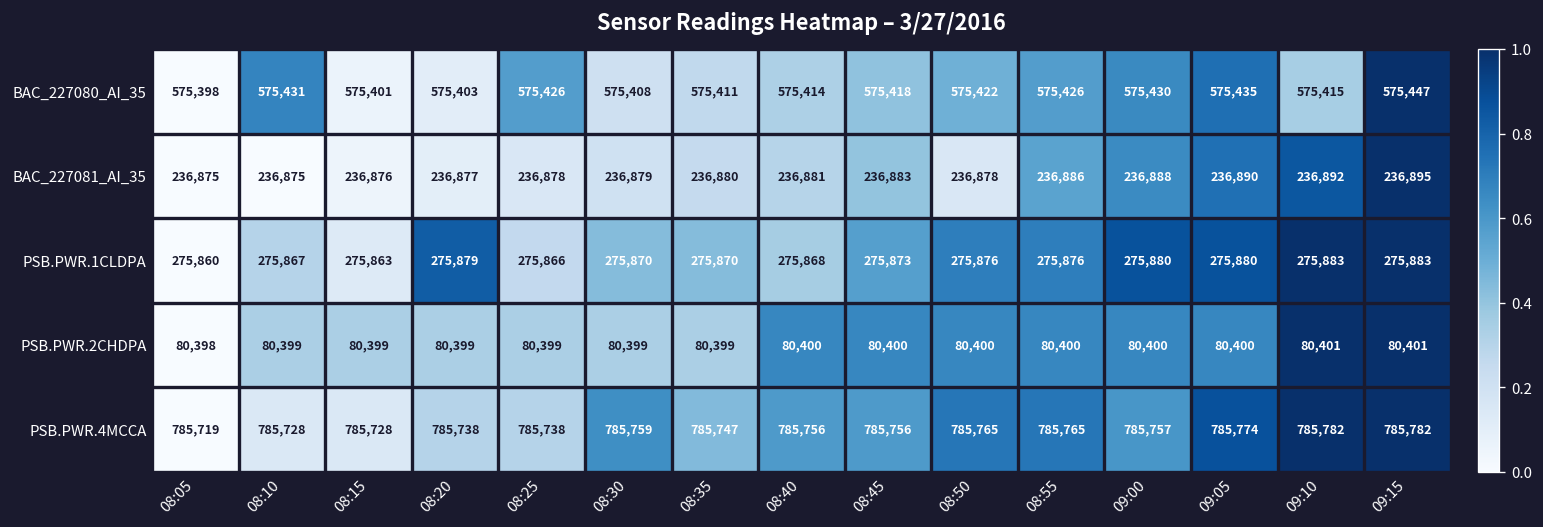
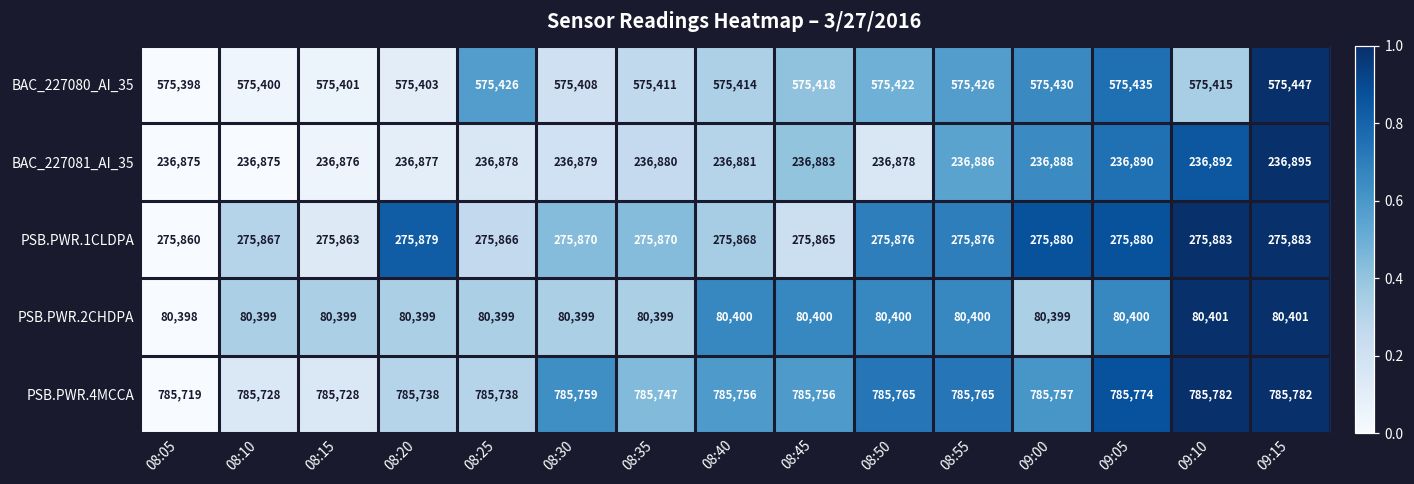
  {
    "BAC_227080_AI_35": {
      "08:05": "575,398",
-     "08:10": "575,431",
+     "08:10": "575,400",
      "08:15": "575,401",
      "08:20": "575,403",
      "08:25": "575,426",
      "08:30": "575,408",
      "08:35": "575,411",
      "08:40": "575,414",
      "08:45": "575,418",
      "08:50": "575,422",
      "08:55": "575,426",
      "09:00": "575,430",
      "09:05": "575,435",
      "09:10": "575,415",
      "09:15": "575,447"
    },
    "BAC_227081_AI_35": {
      "08:05": "236,875",
      "08:10": "236,875",
      "08:15": "236,876",
      "08:20": "236,877",
      "08:25": "236,878",
      "08:30": "236,879",
      "08:35": "236,880",
      "08:40": "236,881",
      "08:45": "236,883",
      "08:50": "236,878",
      "08:55": "236,886",
      "09:00": "236,888",
      "09:05": "236,890",
      "09:10": "236,892",
      "09:15": "236,895"
    },
    "PSB.PWR.1CLDPA": {
      "08:05": "275,860",
      "08:10": "275,867",
      "08:15": "275,863",
      "08:20": "275,879",
      "08:25": "275,866",
      "08:30": "275,870",
      "08:35": "275,870",
      "08:40": "275,868",
-     "08:45": "275,873",
+     "08:45": "275,865",
      "08:50": "275,876",
      "08:55": "275,876",
      "09:00": "275,880",
      "09:05": "275,880",
      "09:10": "275,883",
      "09:15": "275,883"
    },
    "PSB.PWR.2CHDPA": {
      "08:05": "80,398",
      "08:10": "80,399",
      "08:15": "80,399",
      "08:20": "80,399",
      "08:25": "80,399",
      "08:30": "80,399",
      "08:35": "80,399",
      "08:40": "80,400",
      "08:45": "80,400",
      "08:50": "80,400",
      "08:55": "80,400",
-     "09:00": "80,400",
+     "09:00": "80,399",
      "09:05": "80,400",
      "09:10": "80,401",
      "09:15": "80,401"
    },
    "PSB.PWR.4MCCA": {
      "08:05": "785,719",
      "08:10": "785,728",
      "08:15": "785,728",
      "08:20": "785,738",
      "08:25": "785,738",
      "08:30": "785,759",
      "08:35": "785,747",
      "08:40": "785,756",
      "08:45": "785,756",
      "08:50": "785,765",
      "08:55": "785,765",
      "09:00": "785,757",
      "09:05": "785,774",
      "09:10": "785,782",
      "09:15": "785,782"
    }
  }
